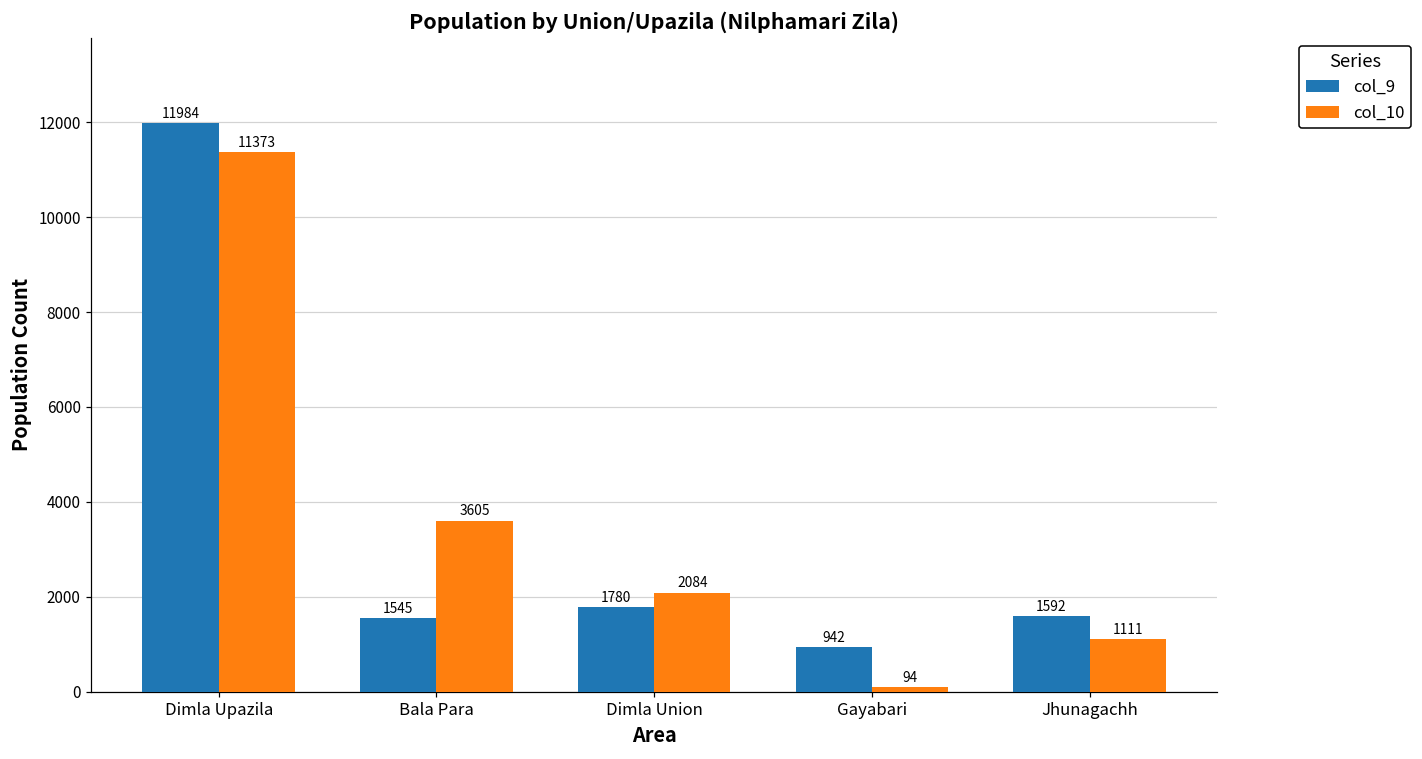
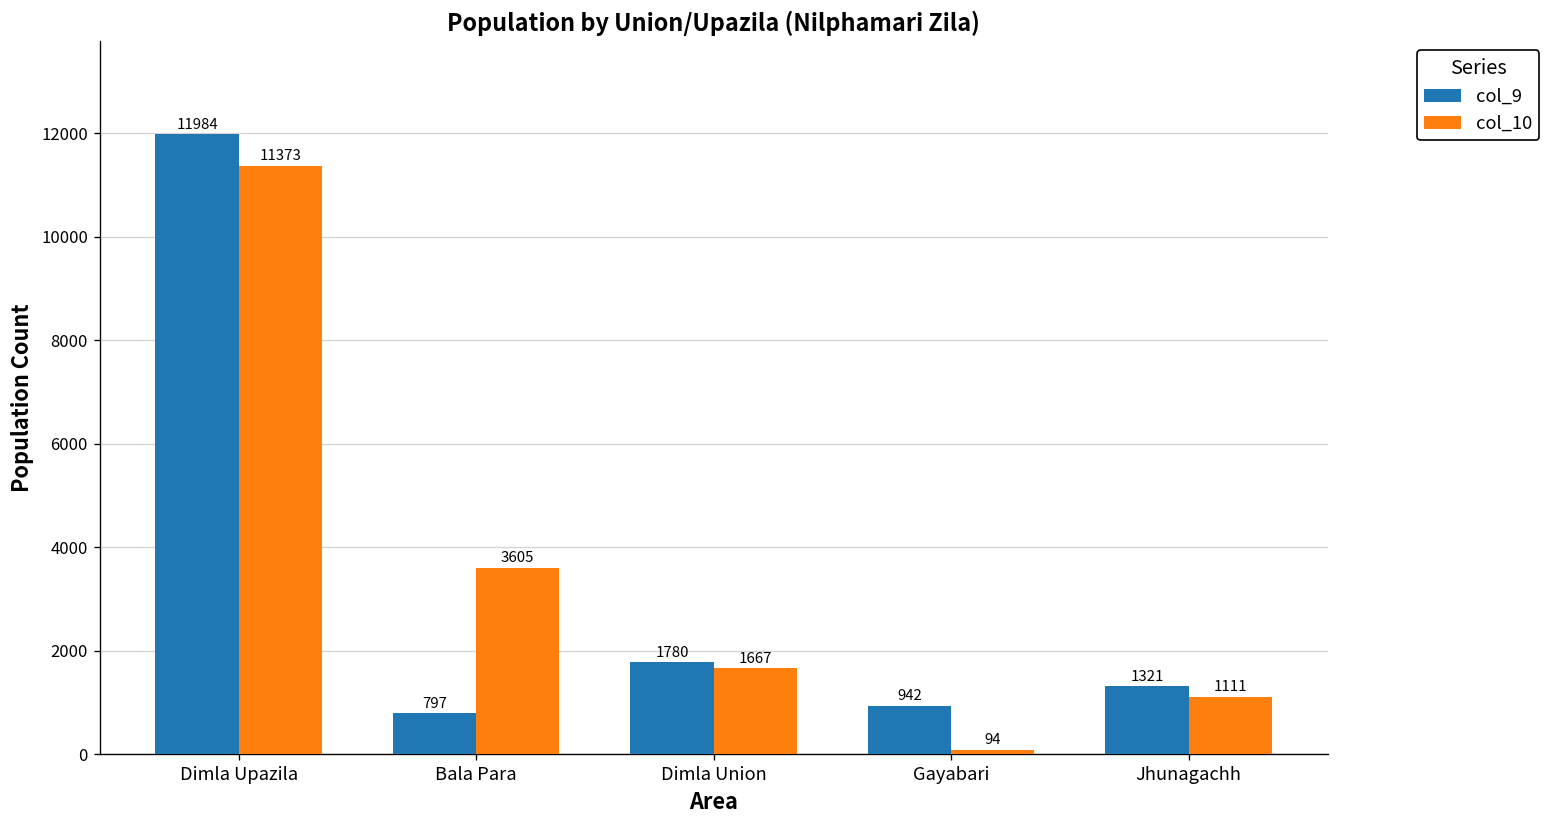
  {
    "col_9": {
      "Dimla Upazila": 11984,
-     "Bala Para": 1545,
+     "Bala Para": 797,
      "Dimla Union": 1780,
      "Gayabari": 942,
-     "Jhunagachh": 1592
+     "Jhunagachh": 1321
    },
    "col_10": {
      "Dimla Upazila": 11373,
      "Bala Para": 3605,
-     "Dimla Union": 2084,
+     "Dimla Union": 1667,
      "Gayabari": 94,
      "Jhunagachh": 1111
    }
  }
